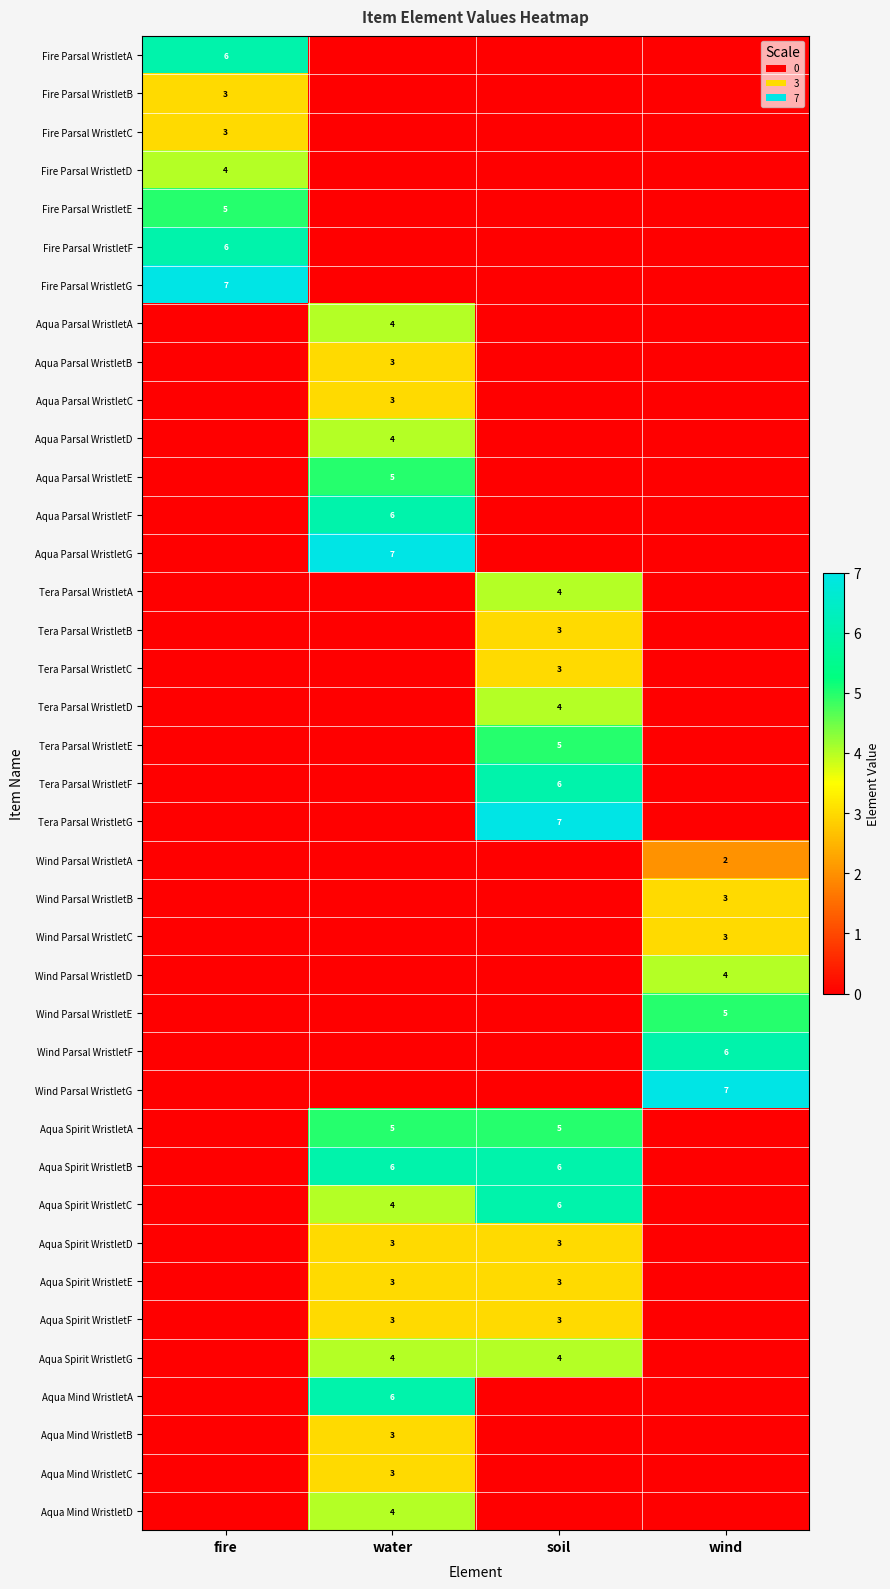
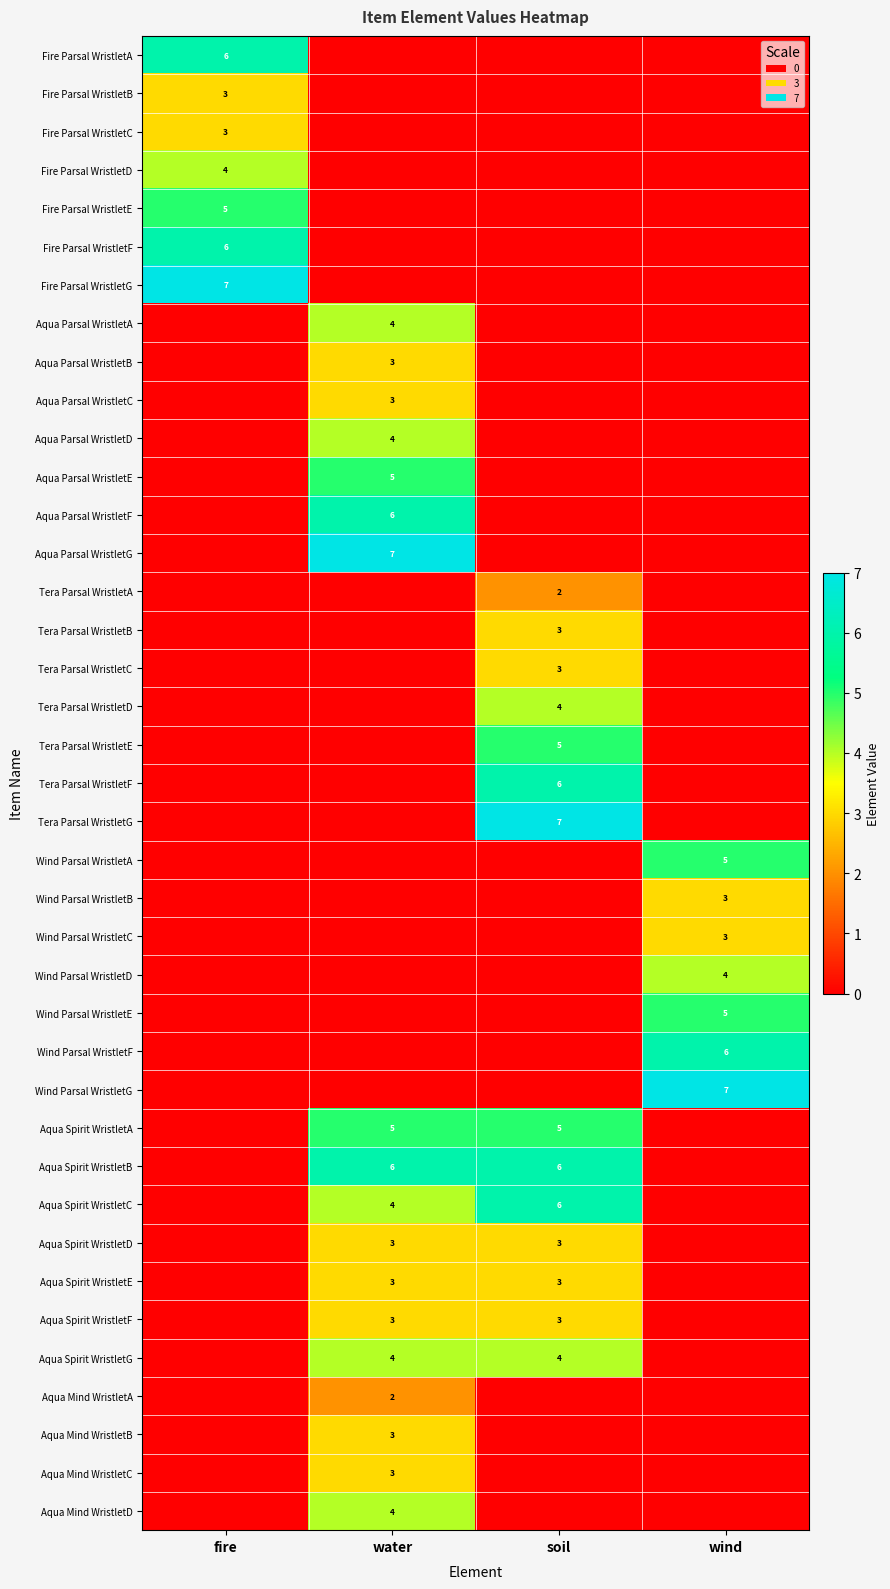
  {
    "Fire Parsal WristletA": {
      "fire": 6
    },
    "Fire Parsal WristletB": {
      "fire": 3
    },
    "Fire Parsal WristletC": {
      "fire": 3
    },
    "Fire Parsal WristletD": {
      "fire": 4
    },
    "Fire Parsal WristletE": {
      "fire": 5
    },
    "Fire Parsal WristletF": {
      "fire": 6
    },
    "Fire Parsal WristletG": {
      "fire": 7
    },
    "Aqua Parsal WristletA": {
      "water": 4
    },
    "Aqua Parsal WristletB": {
      "water": 3
    },
    "Aqua Parsal WristletC": {
      "water": 3
    },
    "Aqua Parsal WristletD": {
      "water": 4
    },
    "Aqua Parsal WristletE": {
      "water": 5
    },
    "Aqua Parsal WristletF": {
      "water": 6
    },
    "Aqua Parsal WristletG": {
      "water": 7
    },
    "Tera Parsal WristletA": {
-     "soil": 4
+     "soil": 2
    },
    "Tera Parsal WristletB": {
      "soil": 3
    },
    "Tera Parsal WristletC": {
      "soil": 3
    },
    "Tera Parsal WristletD": {
      "soil": 4
    },
    "Tera Parsal WristletE": {
      "soil": 5
    },
    "Tera Parsal WristletF": {
      "soil": 6
    },
    "Tera Parsal WristletG": {
      "soil": 7
    },
    "Wind Parsal WristletA": {
-     "wind": 2
+     "wind": 5
    },
    "Wind Parsal WristletB": {
      "wind": 3
    },
    "Wind Parsal WristletC": {
      "wind": 3
    },
    "Wind Parsal WristletD": {
      "wind": 4
    },
    "Wind Parsal WristletE": {
      "wind": 5
    },
    "Wind Parsal WristletF": {
      "wind": 6
    },
    "Wind Parsal WristletG": {
      "wind": 7
    },
    "Aqua Spirit WristletA": {
      "water": 5,
      "soil": 5
    },
    "Aqua Spirit WristletB": {
      "water": 6,
      "soil": 6
    },
    "Aqua Spirit WristletC": {
      "water": 4,
      "soil": 6
    },
    "Aqua Spirit WristletD": {
      "water": 3,
      "soil": 3
    },
    "Aqua Spirit WristletE": {
      "water": 3,
      "soil": 3
    },
    "Aqua Spirit WristletF": {
      "water": 3,
      "soil": 3
    },
    "Aqua Spirit WristletG": {
      "water": 4,
      "soil": 4
    },
    "Aqua Mind WristletA": {
-     "water": 6
+     "water": 2
    },
    "Aqua Mind WristletB": {
      "water": 3
    },
    "Aqua Mind WristletC": {
      "water": 3
    },
    "Aqua Mind WristletD": {
      "water": 4
    }
  }
